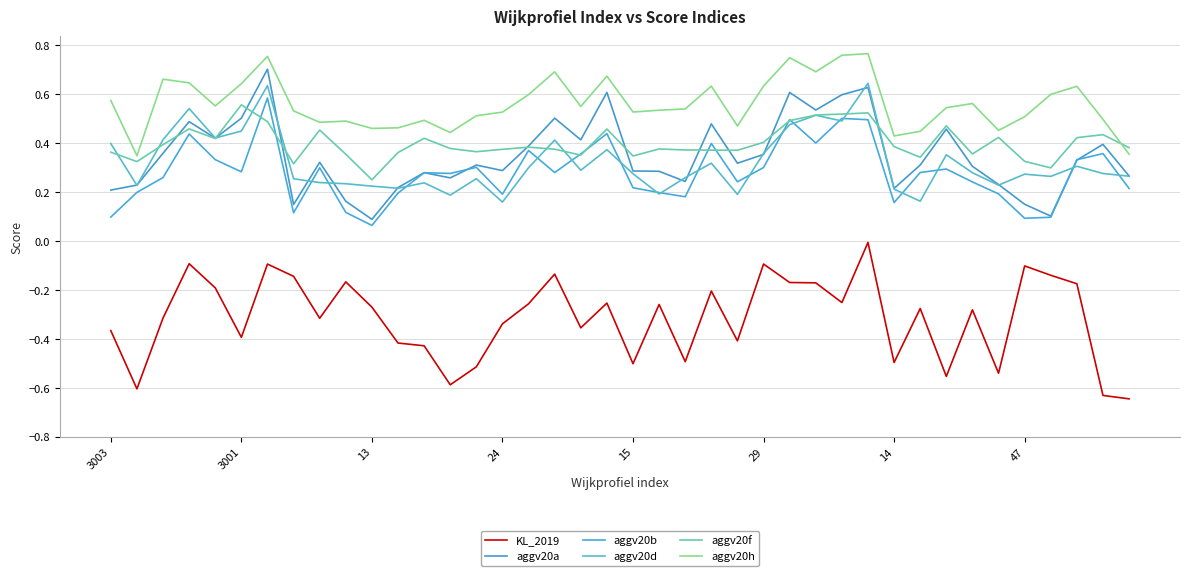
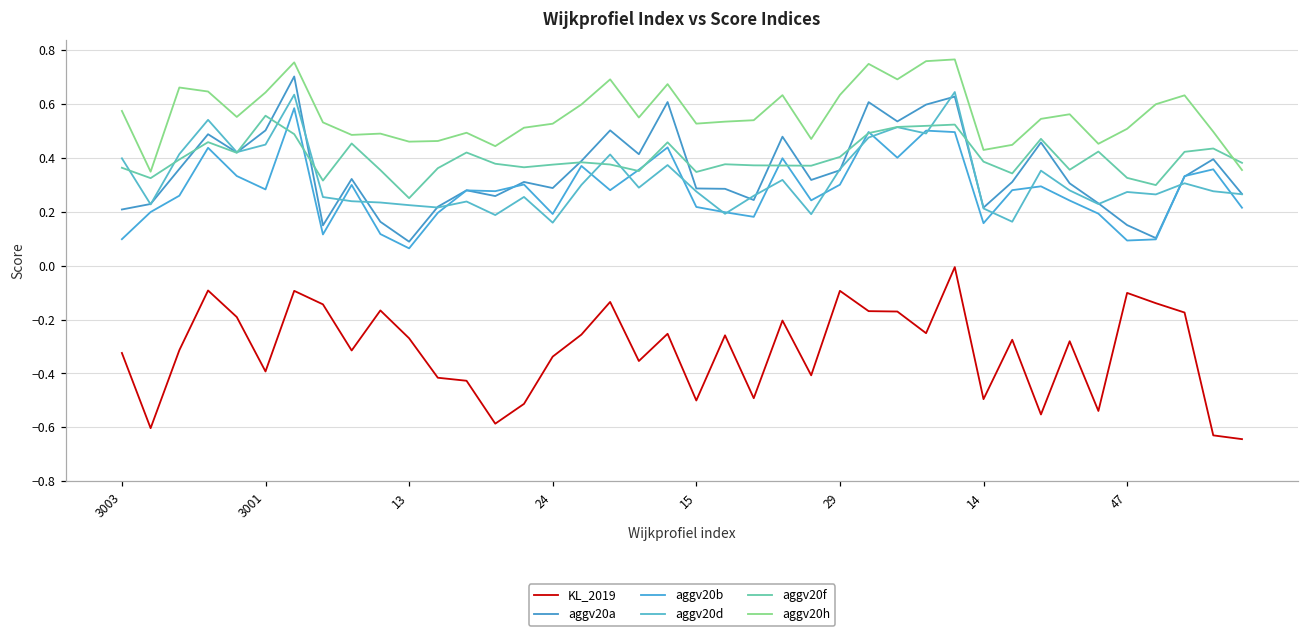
  {
    "KL_2019": {
-     "3003": -0.37,
+     "3003": -0.32,
      "3001": -0.39,
      "15": -0.50,
      "47": -0.10
    }
  }
